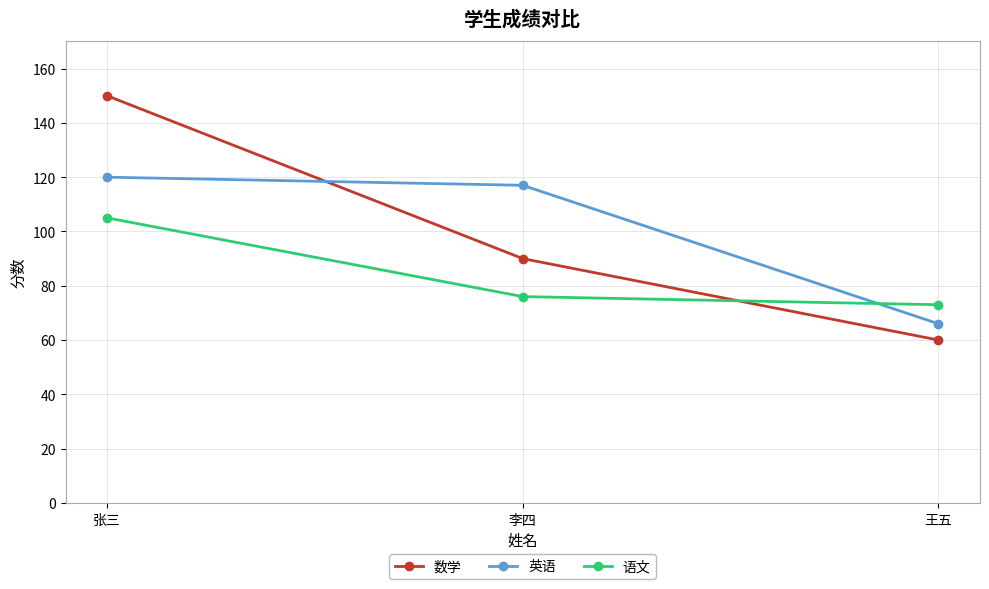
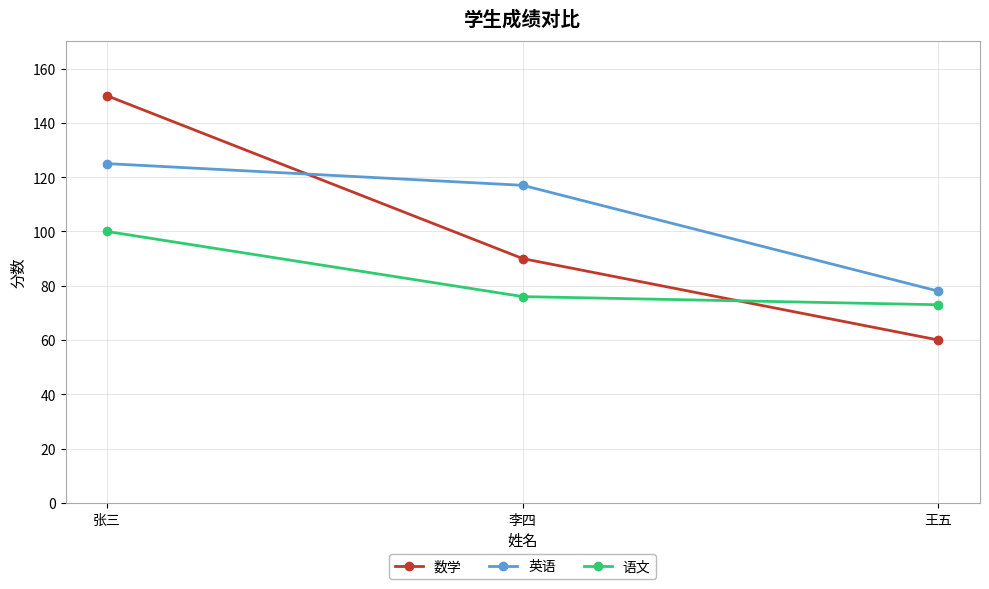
  {
    "数学": {
      "张三": 150,
      "李四": 90,
      "王五": 60
    },
    "英语": {
-     "张三": 120,
+     "张三": 125,
      "李四": 117,
-     "王五": 66
+     "王五": 78
    },
    "语文": {
-     "张三": 105,
+     "张三": 100,
      "李四": 76,
      "王五": 73
    }
  }
